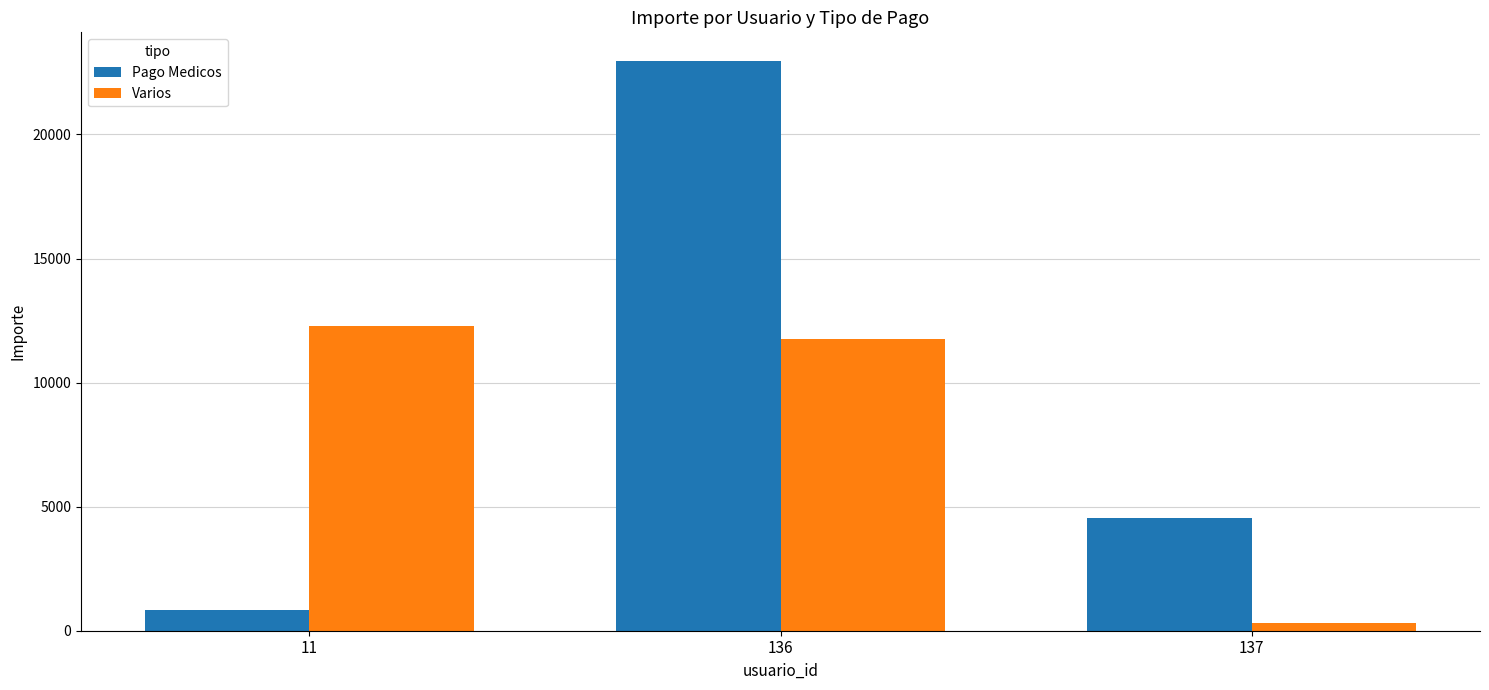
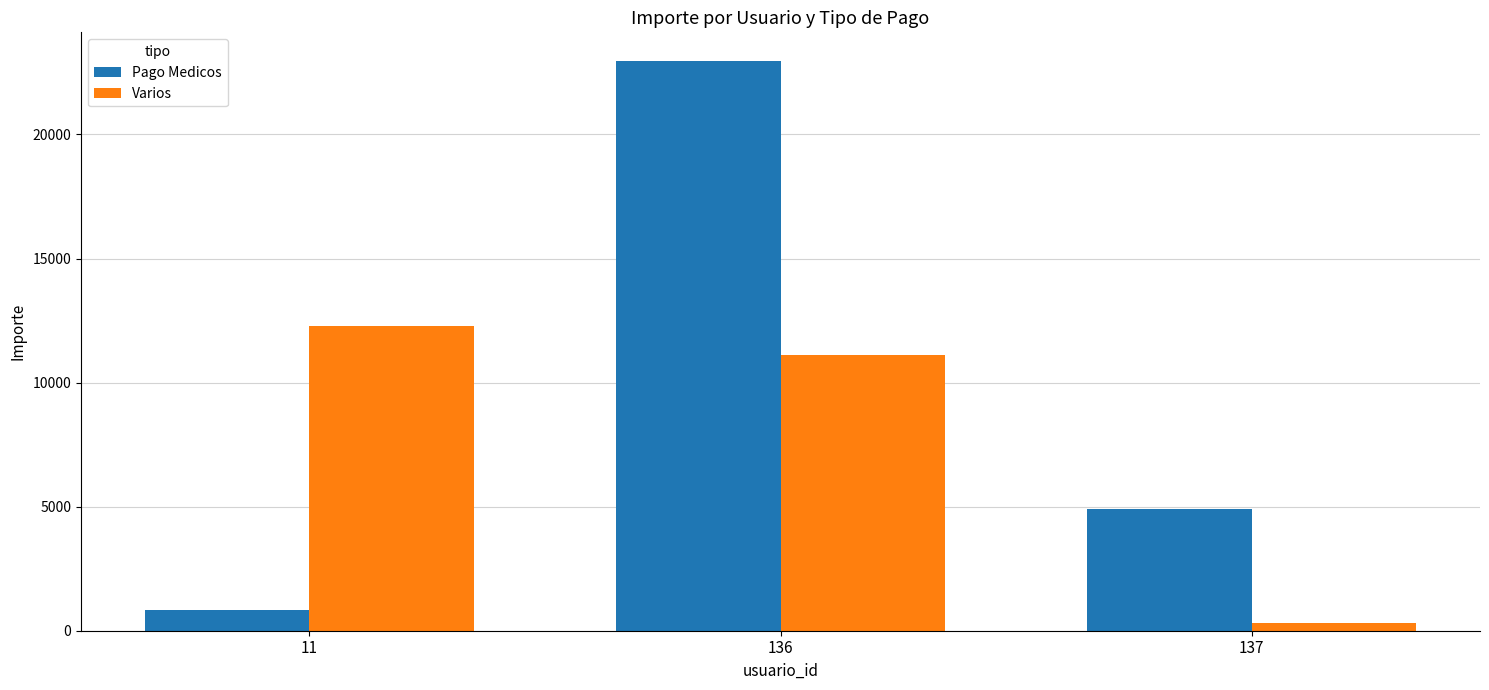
  {
    "Pago Medicos": {
      "11": 800,
      "136": 23000,
-     "137": 4600
+     "137": 4900
    },
    "Varios": {
      "11": 12300,
-     "136": 11700,
+     "136": 11100,
      "137": 300
    }
  }
